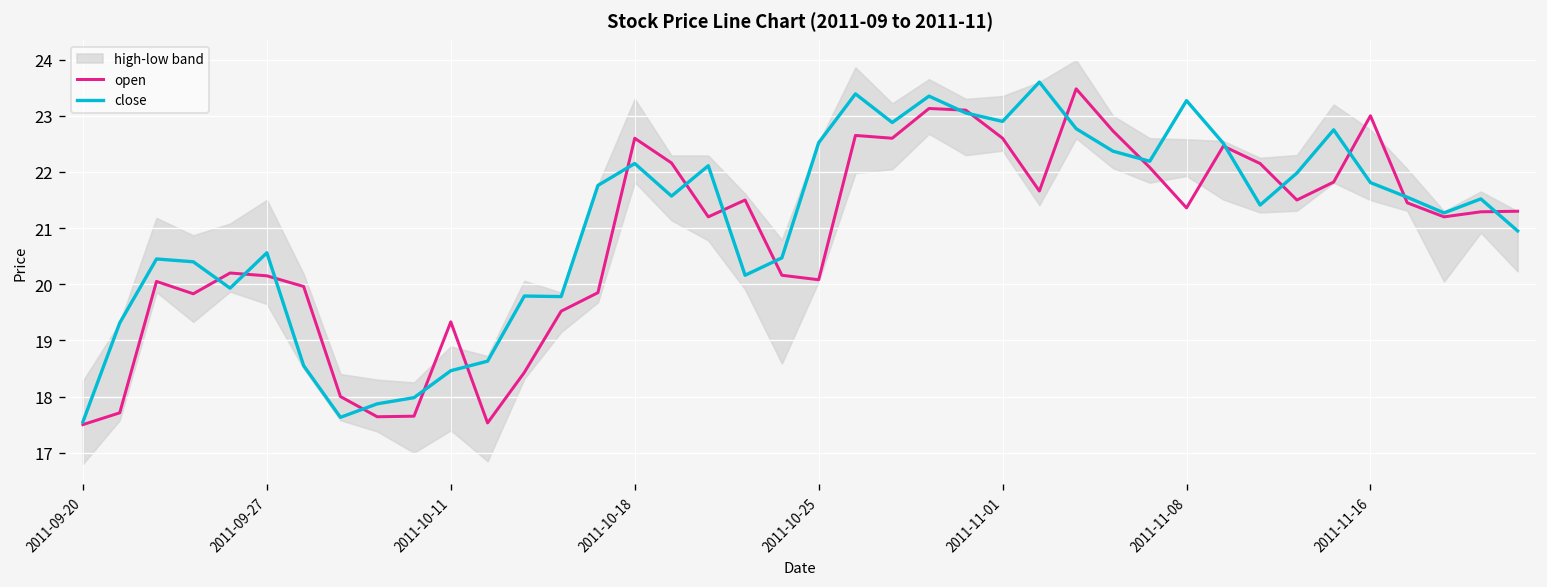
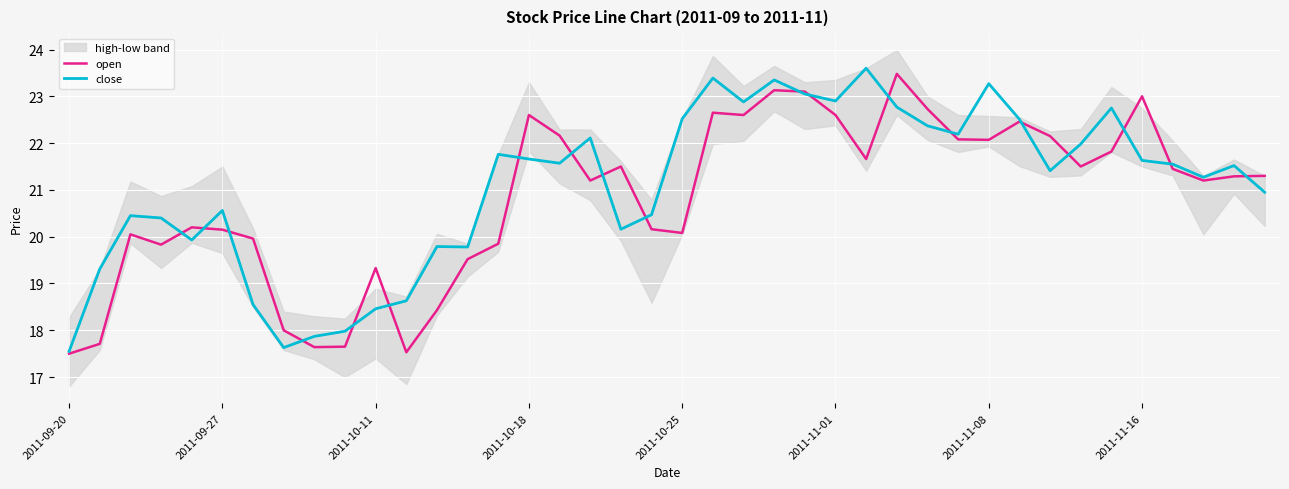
  {
    "open": {
      "2011-09-27": 20.2,
      "2011-10-11": 19.3,
      "2011-10-18": 22.6,
      "2011-10-25": 20.1,
      "2011-11-01": 22.6,
-     "2011-11-08": 21.4,
+     "2011-11-08": 22.1,
      "2011-11-16": 23.0
    },
    "close": {
      "2011-09-27": 20.6,
      "2011-10-11": 18.5,
-     "2011-10-18": 22.2,
+     "2011-10-18": 21.7,
      "2011-11-01": 22.9,
      "2011-11-08": 23.3,
-     "2011-11-16": 21.8
+     "2011-11-16": 21.6
    }
  }
